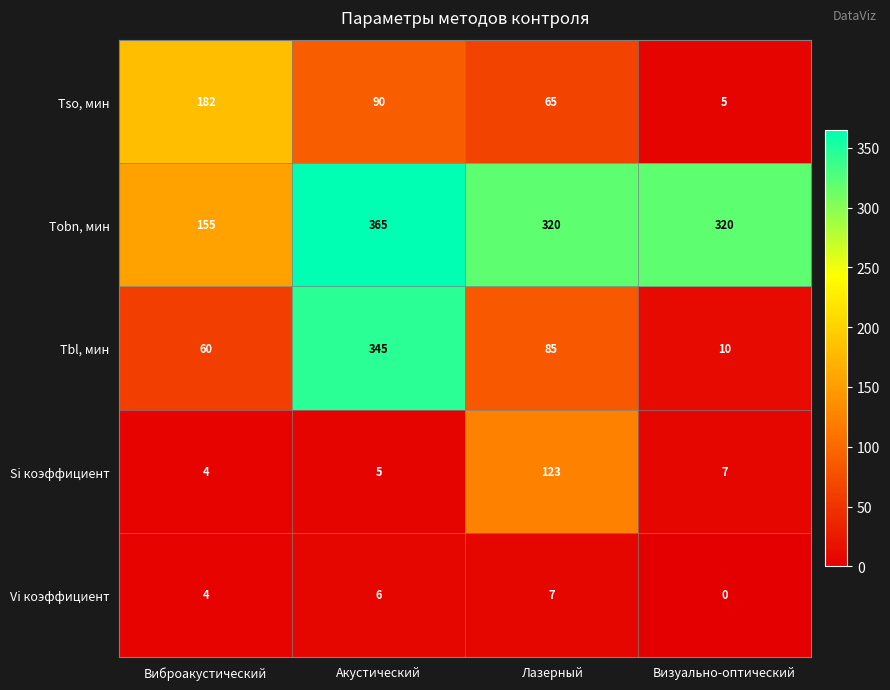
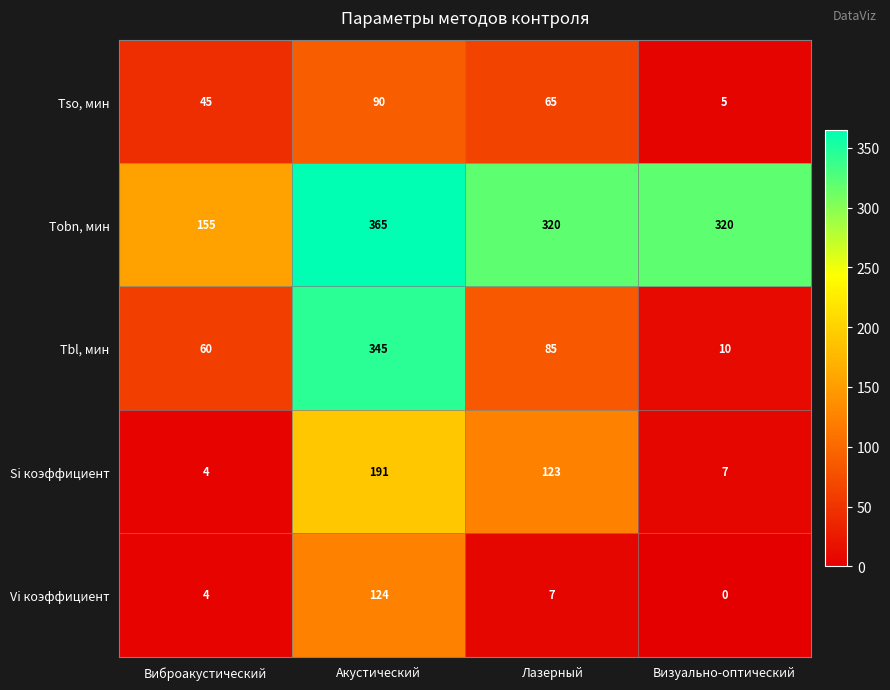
  {
    "Tso, мин": {
-     "Виброакустический": 182,
+     "Виброакустический": 45,
      "Акустический": 90,
      "Лазерный": 65,
      "Визуально-оптический": 5
    },
    "Tobn, мин": {
      "Виброакустический": 155,
      "Акустический": 365,
      "Лазерный": 320,
      "Визуально-оптический": 320
    },
    "Tbl, мин": {
      "Виброакустический": 60,
      "Акустический": 345,
      "Лазерный": 85,
      "Визуально-оптический": 10
    },
    "Si коэффициент": {
      "Виброакустический": 4,
-     "Акустический": 5,
+     "Акустический": 191,
      "Лазерный": 123,
      "Визуально-оптический": 7
    },
    "Vi коэффициент": {
      "Виброакустический": 4,
-     "Акустический": 6,
+     "Акустический": 124,
      "Лазерный": 7,
      "Визуально-оптический": 0
    }
  }
